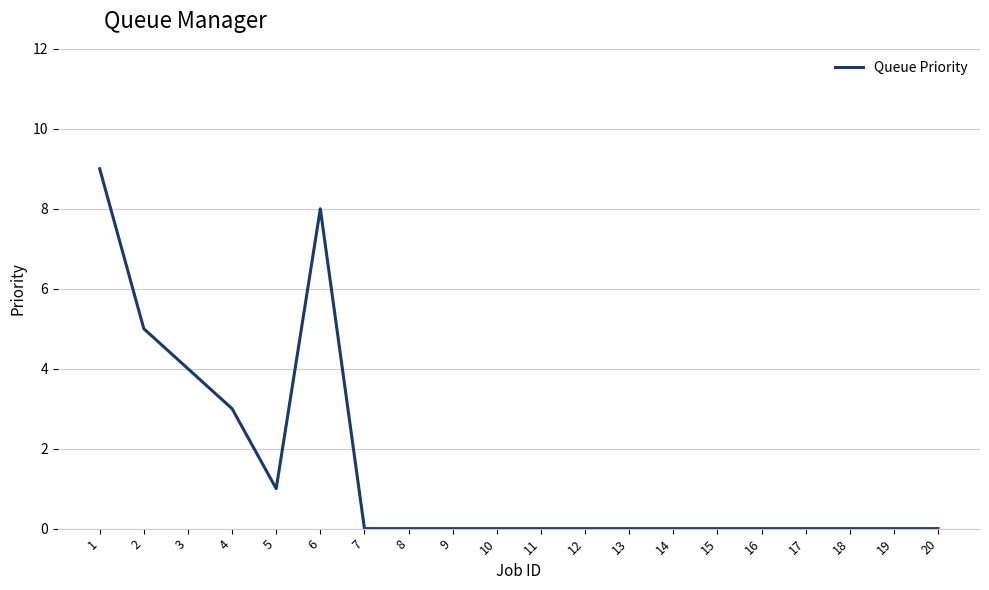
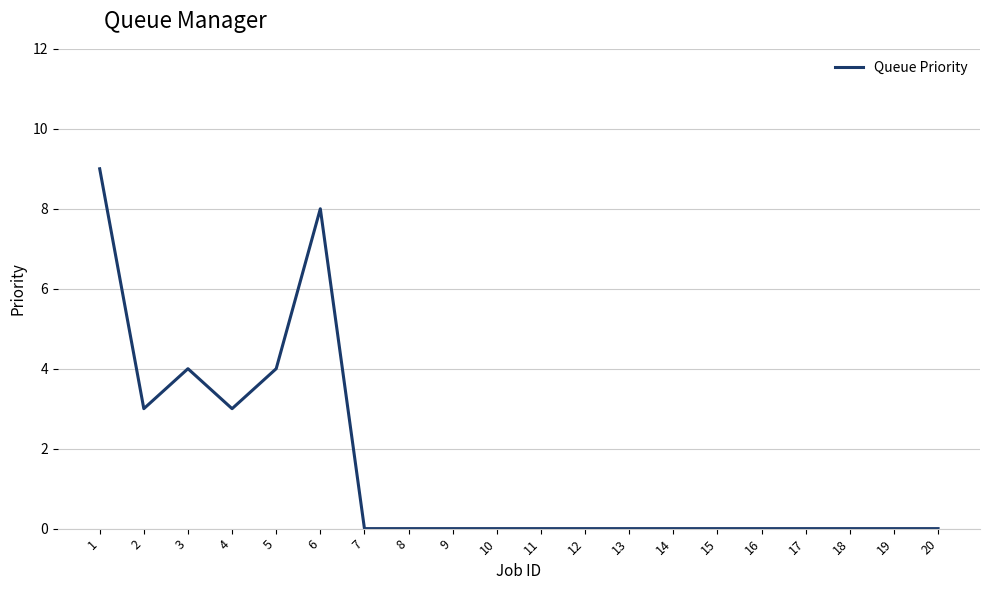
  {
    "1": 9,
-   "2": 5,
+   "2": 3,
    "3": 4,
    "4": 3,
-   "5": 1,
+   "5": 4,
    "6": 8,
    "7": 0,
    "8": 0,
    "9": 0,
    "10": 0,
    "11": 0,
    "12": 0,
    "13": 0,
    "14": 0,
    "15": 0,
    "16": 0,
    "17": 0,
    "18": 0,
    "19": 0,
    "20": 0
  }
